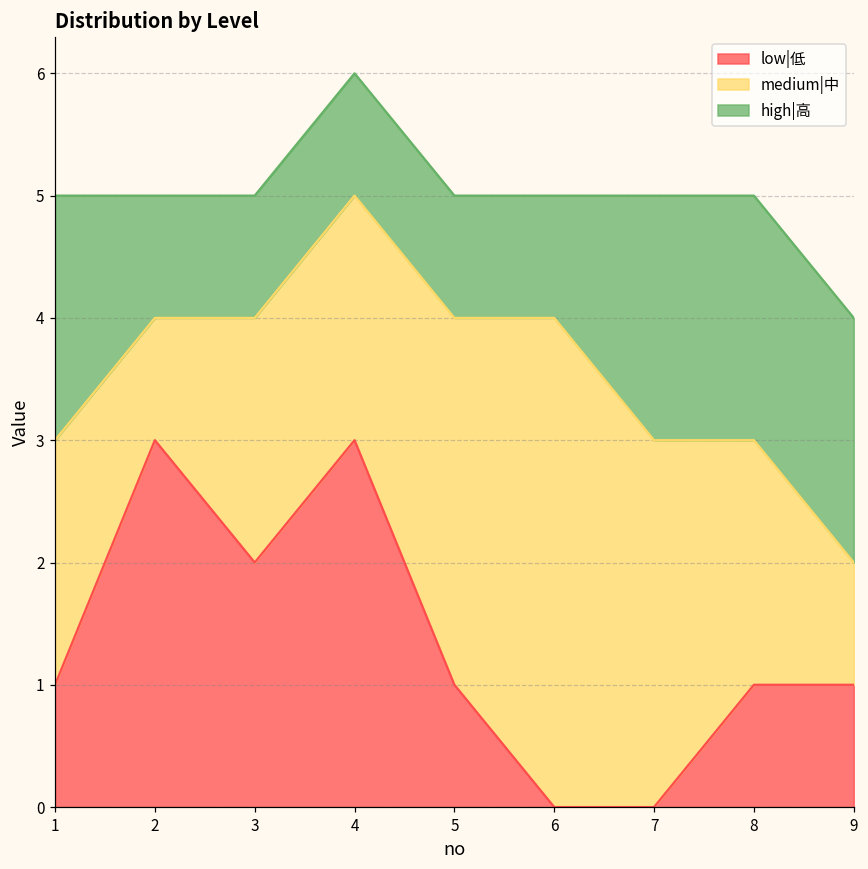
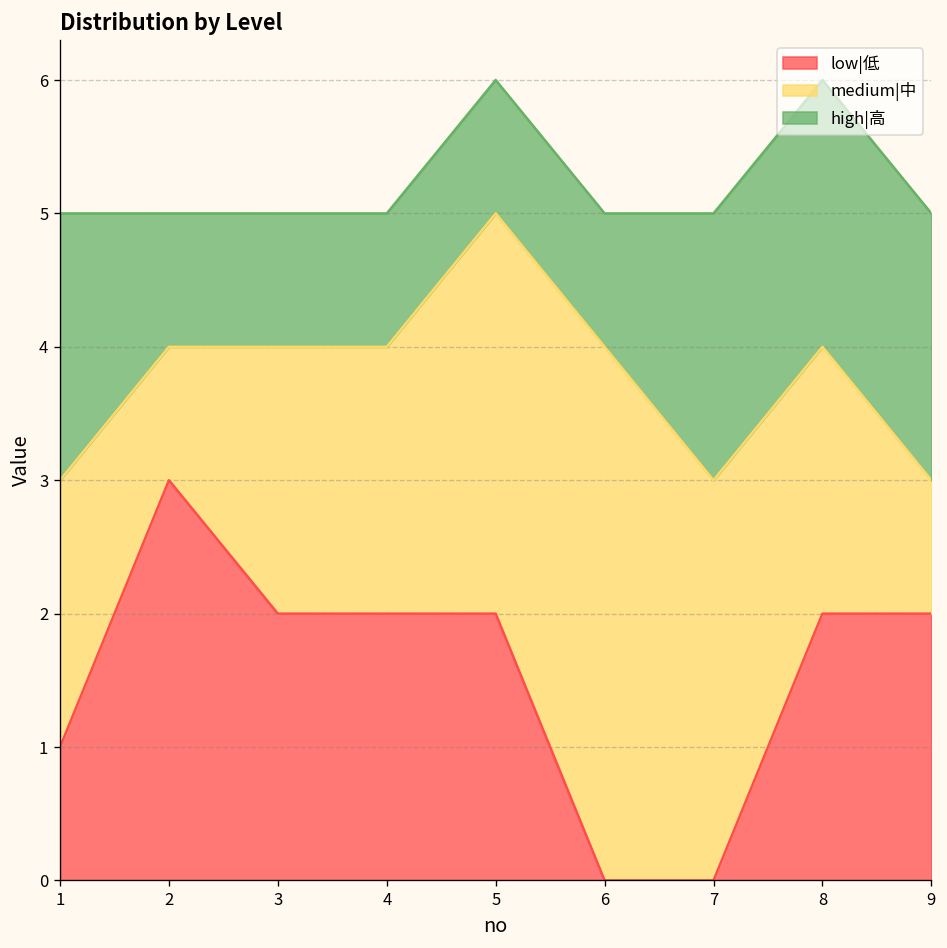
  {
    "low|低": {
      "1": 1,
      "2": 3,
      "3": 2,
-     "4": 3,
-     "5": 1,
+     "4": 2,
+     "5": 2,
      "6": 0,
      "7": 0,
-     "8": 1,
-     "9": 1
+     "8": 2,
+     "9": 2
    },
    "medium|中": {
      "1": 3,
      "2": 4,
      "3": 4,
      "6": 4,
      "7": 3
    },
    "high|高": {
      "1": 5,
      "2": 5,
      "3": 5,
      "6": 5,
      "7": 5
    }
  }
